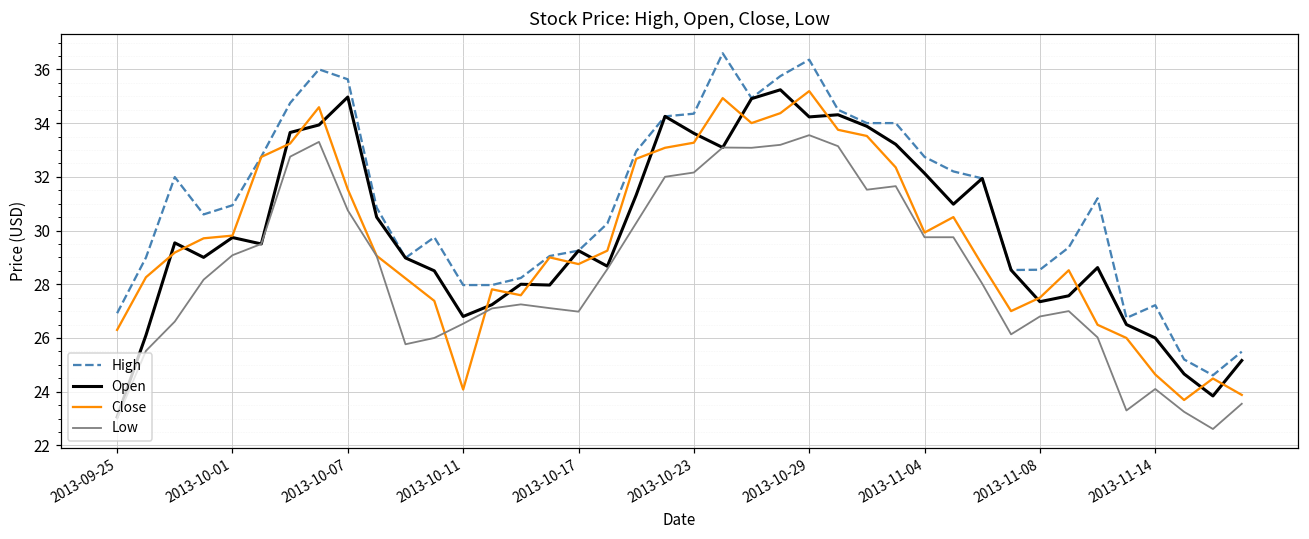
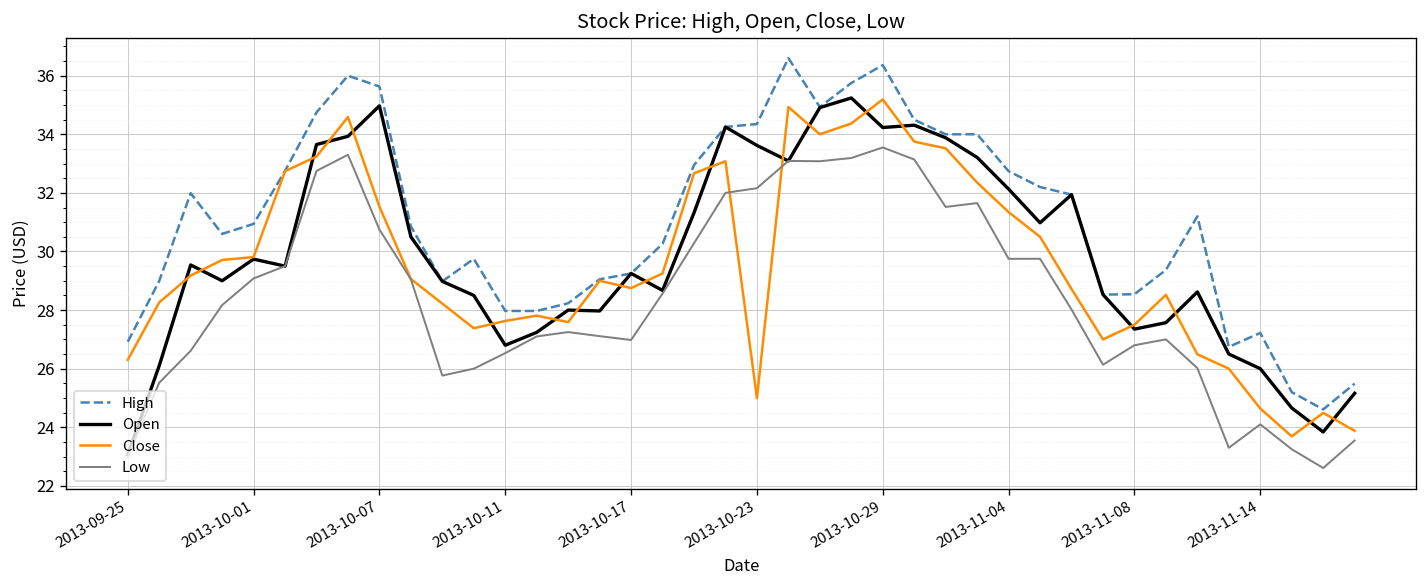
  {
    "High": {
      "2013-09-25": 26.9,
      "2013-10-01": 30.9,
      "2013-10-07": 35.6,
      "2013-10-11": 28.0,
      "2013-10-23": 34.4,
      "2013-10-29": 36.4,
      "2013-11-04": 32.7,
      "2013-11-08": 28.5,
      "2013-11-14": 27.2
    },
    "Open": {
      "2013-10-07": 35.0,
      "2013-10-11": 26.8,
      "2013-10-23": 33.6,
      "2013-10-29": 34.2,
      "2013-11-04": 32.1,
      "2013-11-08": 27.4,
      "2013-11-14": 26.0
    },
    "Close": {
      "2013-09-25": 26.3,
      "2013-10-07": 31.5,
-     "2013-10-11": 24.1,
+     "2013-10-11": 27.6,
      "2013-10-17": 28.8,
-     "2013-10-23": 33.3,
+     "2013-10-23": 25.0,
      "2013-10-29": 35.2,
-     "2013-11-04": 29.9,
+     "2013-11-04": 31.3,
      "2013-11-08": 27.5,
      "2013-11-14": 24.6
    },
    "Low": {
      "2013-10-01": 29.1,
      "2013-10-07": 30.8,
      "2013-10-11": 26.5,
      "2013-10-17": 27.0,
      "2013-10-23": 32.2,
      "2013-10-29": 33.6,
      "2013-11-04": 29.8,
      "2013-11-08": 26.8,
      "2013-11-14": 24.1
    }
  }
